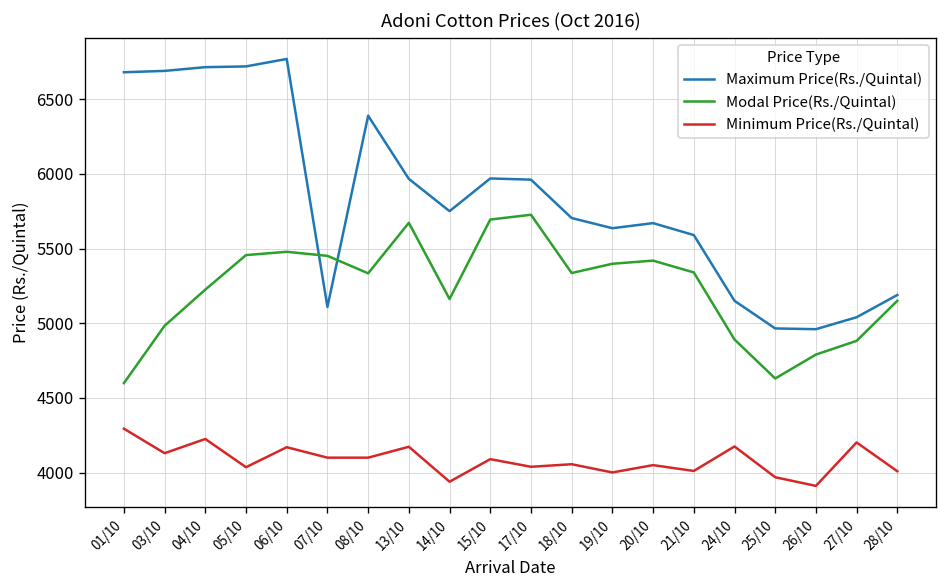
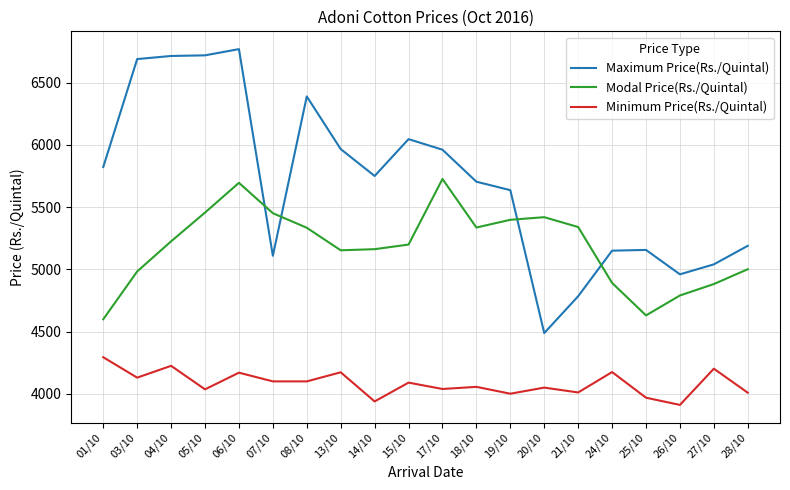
  {
    "Maximum Price(Rs./Quintal)": {
-     "01/10": 6680,
+     "01/10": 5820,
      "03/10": 6690,
      "04/10": 6710,
      "05/10": 6720,
      "06/10": 6770,
      "07/10": 5110,
      "08/10": 6390,
      "13/10": 5970,
      "14/10": 5750,
-     "15/10": 5970,
+     "15/10": 6050,
      "17/10": 5960,
      "18/10": 5700,
      "19/10": 5640,
-     "20/10": 5670,
-     "21/10": 5590,
+     "20/10": 4490,
+     "21/10": 4780,
      "24/10": 5150,
-     "25/10": 4970,
+     "25/10": 5160,
      "26/10": 4960,
      "27/10": 5040,
      "28/10": 5190
    },
    "Modal Price(Rs./Quintal)": {
      "01/10": 4600,
      "03/10": 4980,
      "04/10": 5230,
      "05/10": 5460,
-     "06/10": 5480,
+     "06/10": 5700,
      "07/10": 5450,
      "08/10": 5330,
-     "13/10": 5670,
+     "13/10": 5150,
      "14/10": 5160,
-     "15/10": 5690,
+     "15/10": 5200,
      "17/10": 5730,
      "18/10": 5340,
      "19/10": 5400,
      "20/10": 5420,
      "21/10": 5340,
      "24/10": 4890,
      "25/10": 4630,
      "26/10": 4790,
      "27/10": 4880,
-     "28/10": 5150
+     "28/10": 5000
    },
    "Minimum Price(Rs./Quintal)": {
      "01/10": 4290,
      "03/10": 4130,
      "04/10": 4230,
      "05/10": 4040,
      "06/10": 4170,
      "07/10": 4100,
      "08/10": 4100,
      "13/10": 4170,
      "14/10": 3940,
      "15/10": 4090,
      "17/10": 4040,
      "18/10": 4060,
      "19/10": 4000,
      "20/10": 4050,
      "21/10": 4010,
      "24/10": 4180,
      "25/10": 3970,
      "26/10": 3910,
      "27/10": 4200,
      "28/10": 4010
    }
  }
